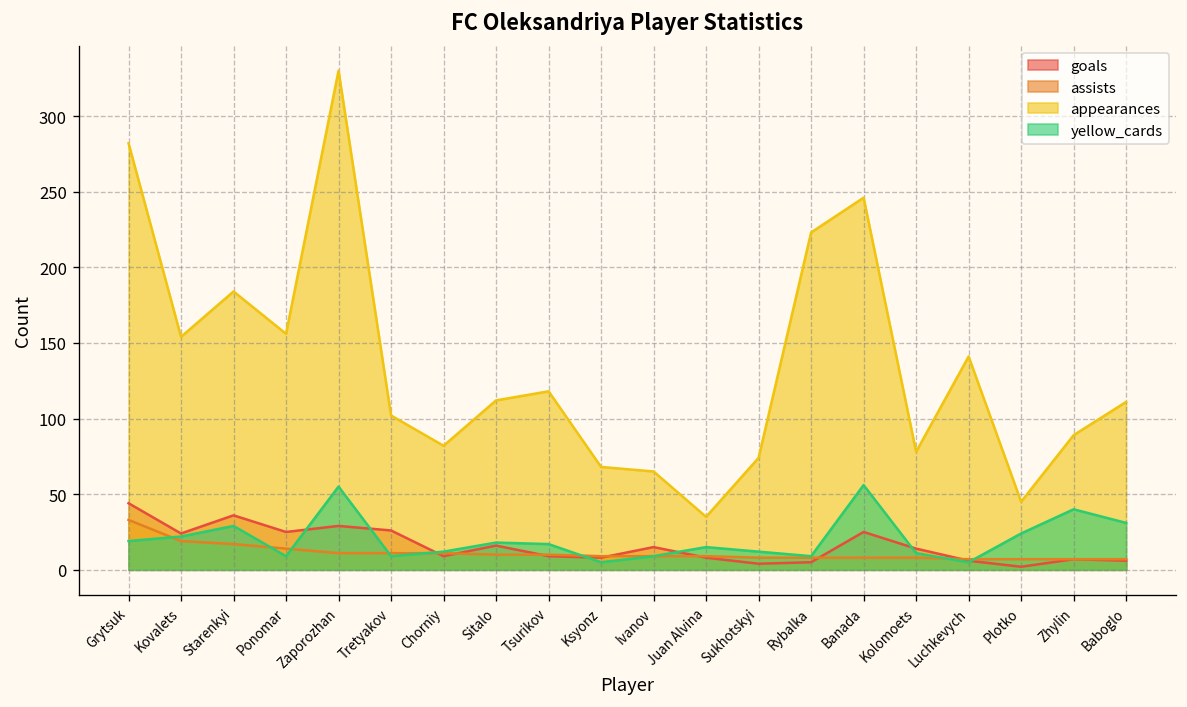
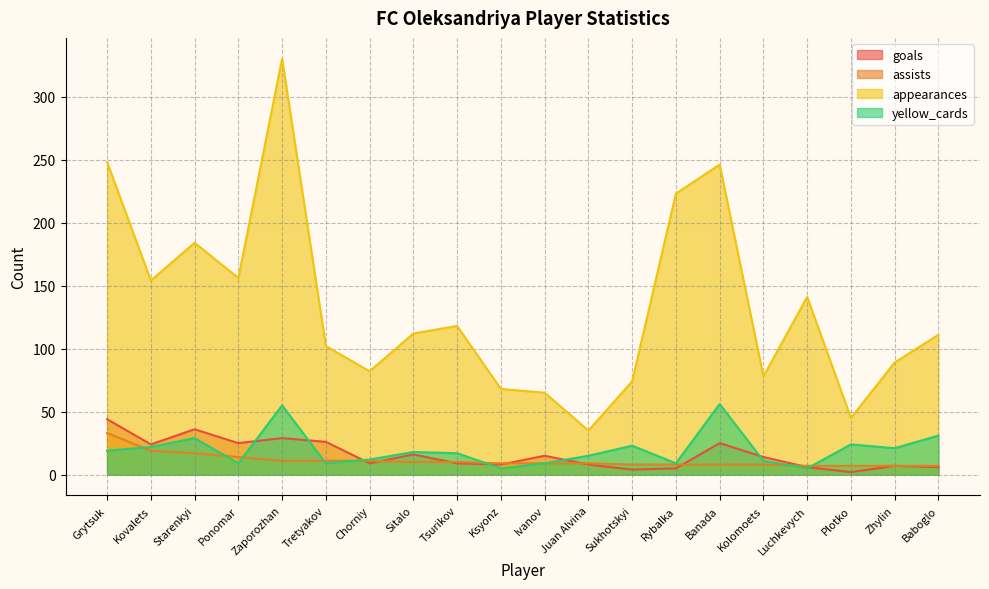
  {
    "appearances": {
-     "Grytsuk": 282,
+     "Grytsuk": 248,
      "Kovalets": 154,
      "Starenkyi": 184,
      "Ponomar": 156,
      "Zaporozhan": 330,
      "Tretyakov": 102,
      "Chorniy": 82,
      "Sitalo": 112,
      "Tsurikov": 118,
      "Ksyonz": 68,
      "Ivanov": 65,
      "Juan Alvina": 35,
      "Sukhotskyi": 74,
      "Rybalka": 223,
      "Banada": 246,
      "Kolomoets": 78,
      "Luchkevych": 141,
      "Plotko": 45,
      "Zhylin": 89,
      "Baboglo": 111
    },
    "yellow_cards": {
      "Grytsuk": 19,
      "Starenkyi": 29,
      "Ponomar": 9,
      "Zaporozhan": 55,
      "Tsurikov": 17,
      "Ksyonz": 5,
      "Juan Alvina": 15,
-     "Sukhotskyi": 12,
+     "Sukhotskyi": 23,
      "Banada": 56,
      "Kolomoets": 11,
      "Plotko": 24,
-     "Zhylin": 40,
+     "Zhylin": 21,
      "Baboglo": 31
    }
  }
